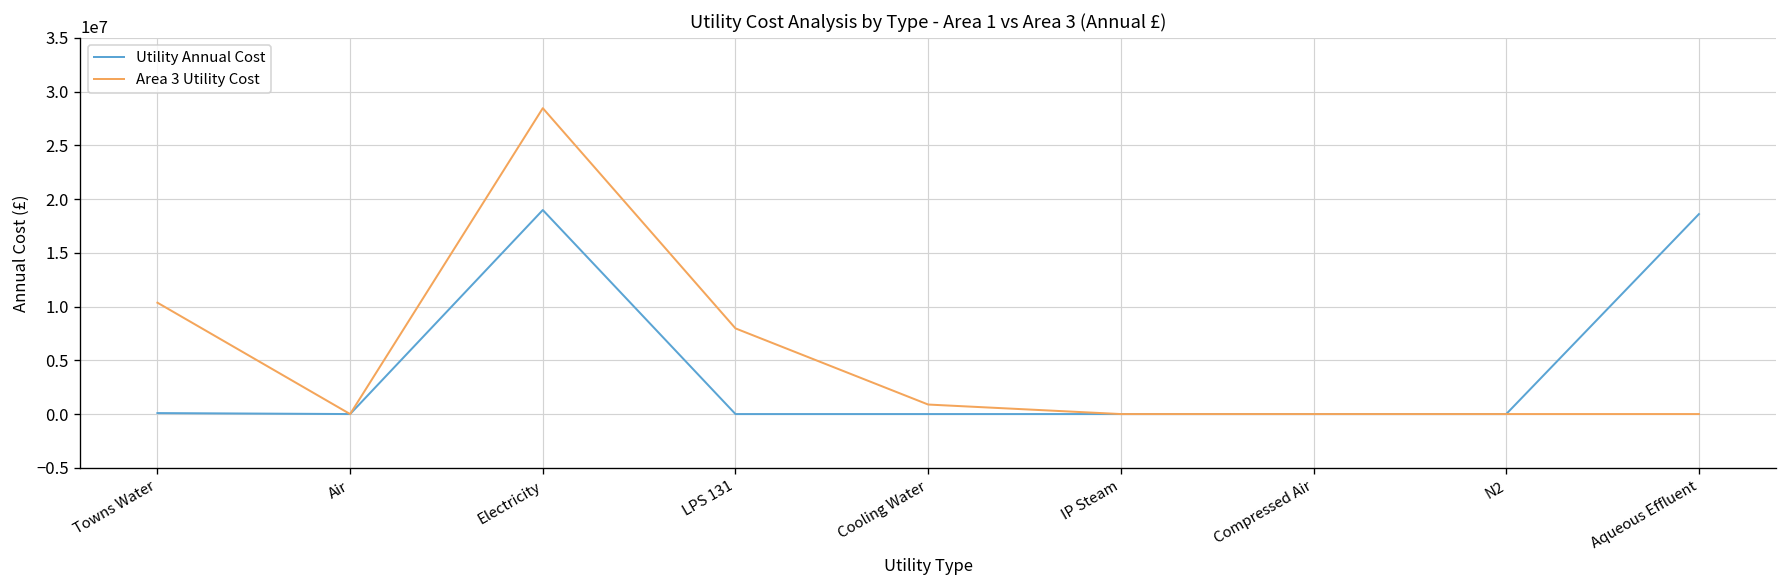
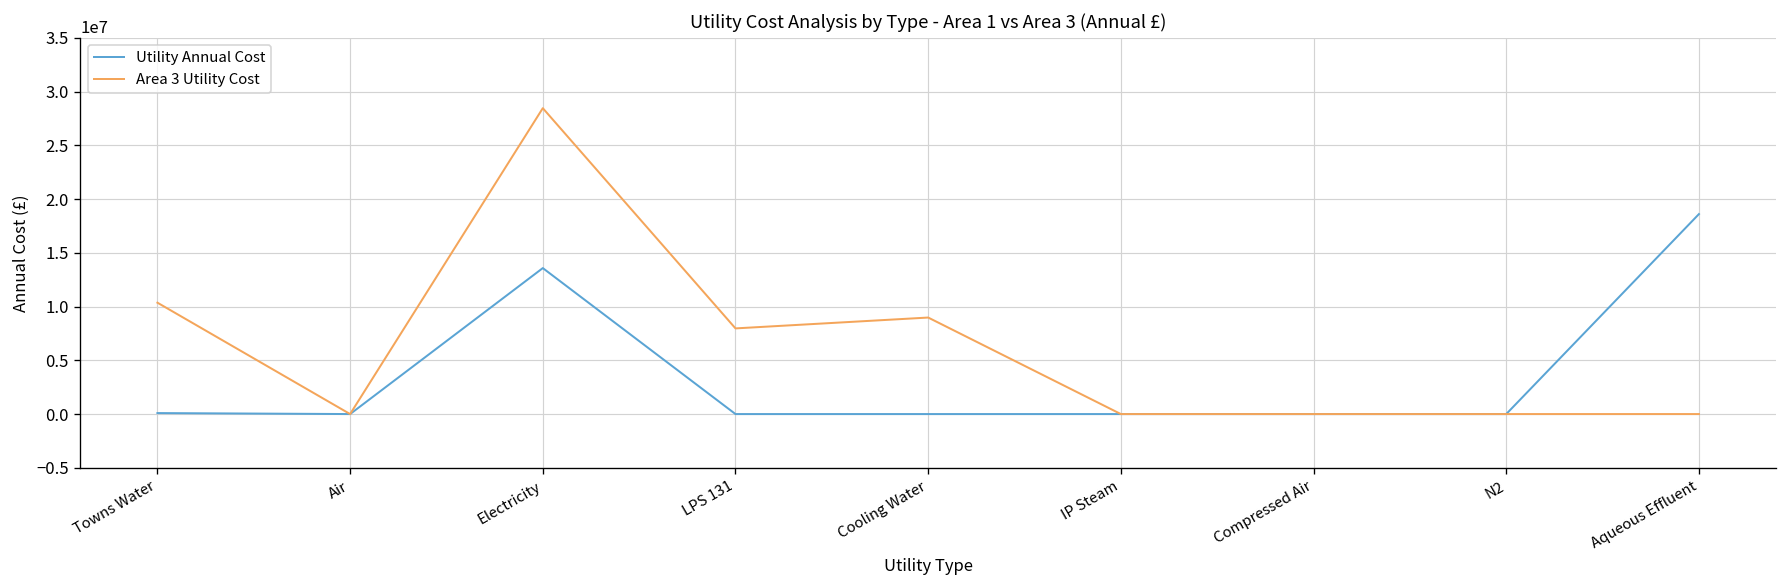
  {
    "Utility Annual Cost": {
      "Towns Water": 0,
-     "Electricity": 19000000,
+     "Electricity": 14000000,
      "LPS 131": 0,
      "Cooling Water": 0,
      "Aqueous Effluent": 19000000
    },
    "Area 3 Utility Cost": {
      "Towns Water": 10000000,
      "Electricity": 28000000,
      "LPS 131": 8000000,
-     "Cooling Water": 1000000,
+     "Cooling Water": 9000000,
      "Aqueous Effluent": 0
    }
  }
